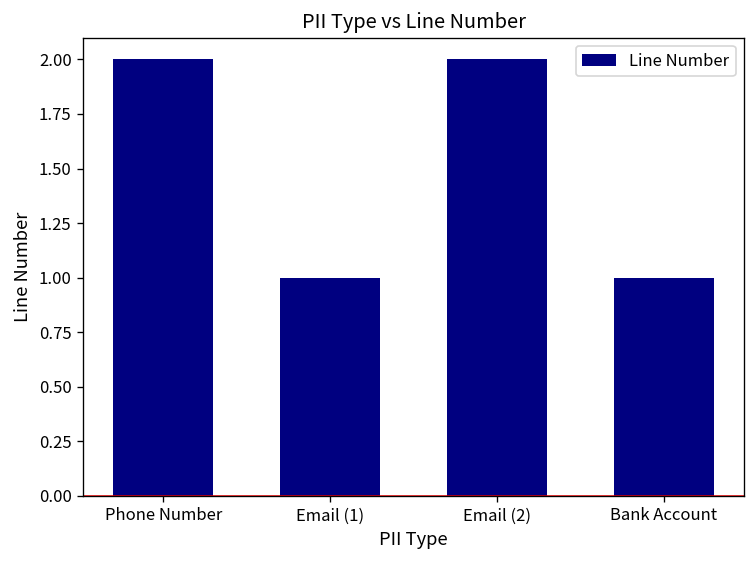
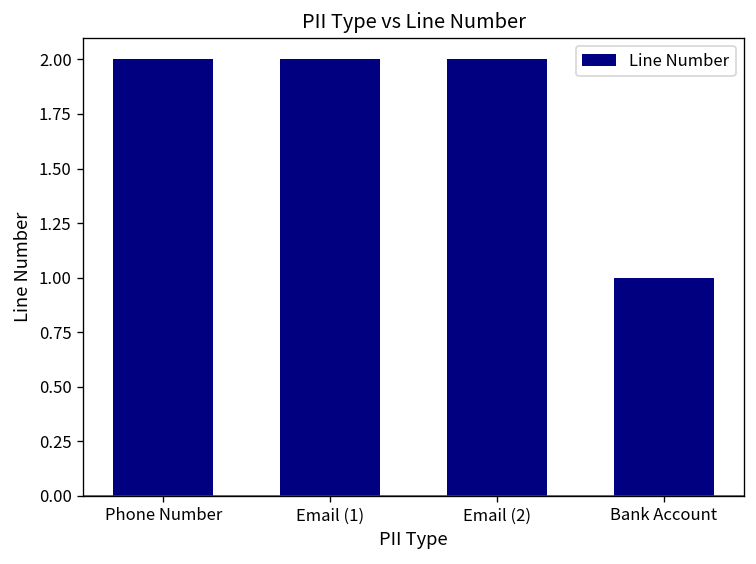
  {
    "Phone Number": 2,
-   "Email (1)": 1,
+   "Email (1)": 2,
    "Email (2)": 2,
    "Bank Account": 1
  }
